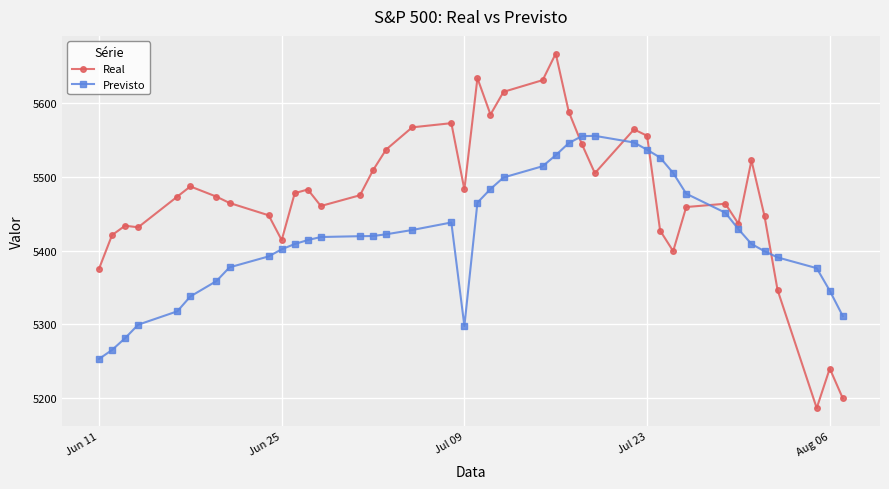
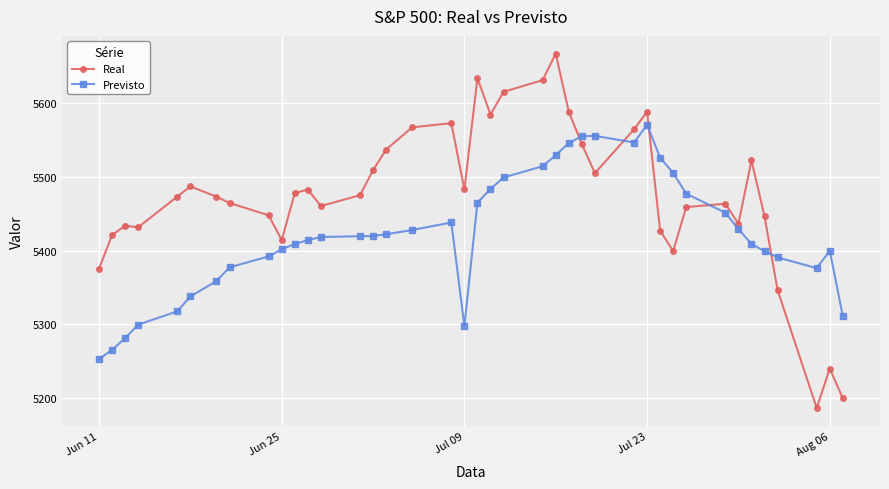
  {
    "Real": {
      "Jun 11": 5380,
      "Jun 25": 5410,
      "Jul 09": 5480,
-     "Jul 23": 5560,
+     "Jul 23": 5590,
      "Aug 06": 5240
    },
    "Previsto": {
      "Jun 11": 5250,
      "Jun 25": 5400,
      "Jul 09": 5300,
-     "Jul 23": 5540,
-     "Aug 06": 5350
+     "Jul 23": 5570,
+     "Aug 06": 5400
    }
  }
